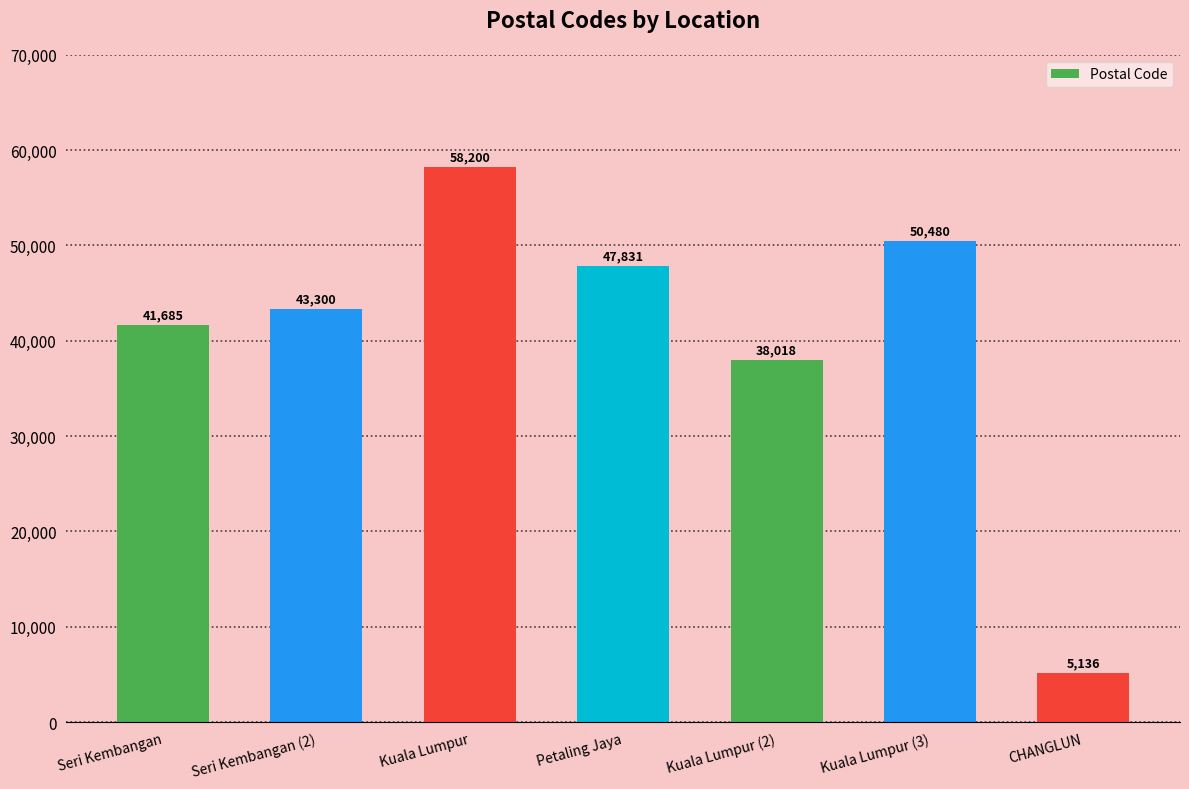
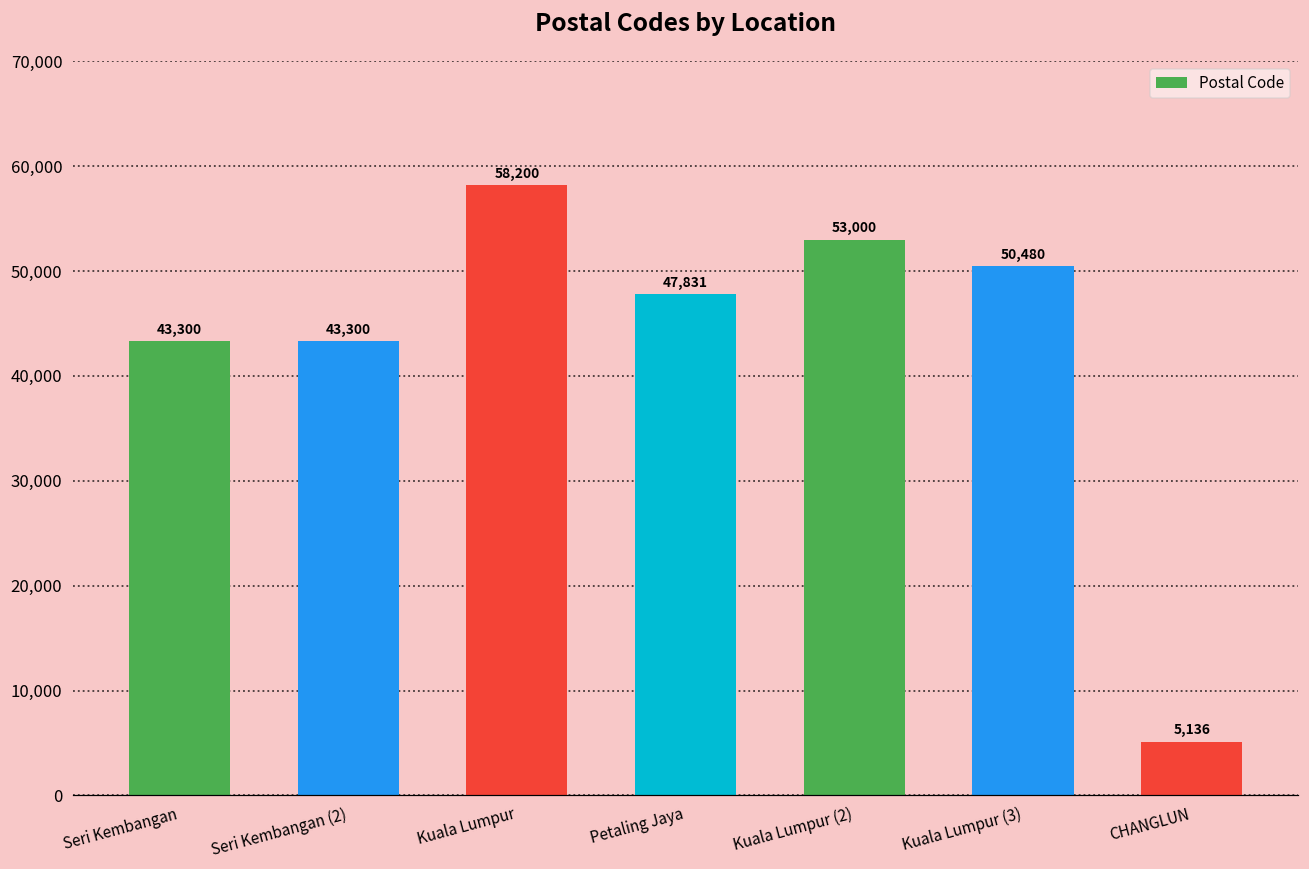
  {
-   "Seri Kembangan": "41,685",
+   "Seri Kembangan": "43,300",
    "Seri Kembangan (2)": "43,300",
    "Kuala Lumpur": "58,200",
    "Petaling Jaya": "47,831",
-   "Kuala Lumpur (2)": "38,018",
+   "Kuala Lumpur (2)": "53,000",
    "Kuala Lumpur (3)": "50,480",
    "CHANGLUN": "5,136"
  }
